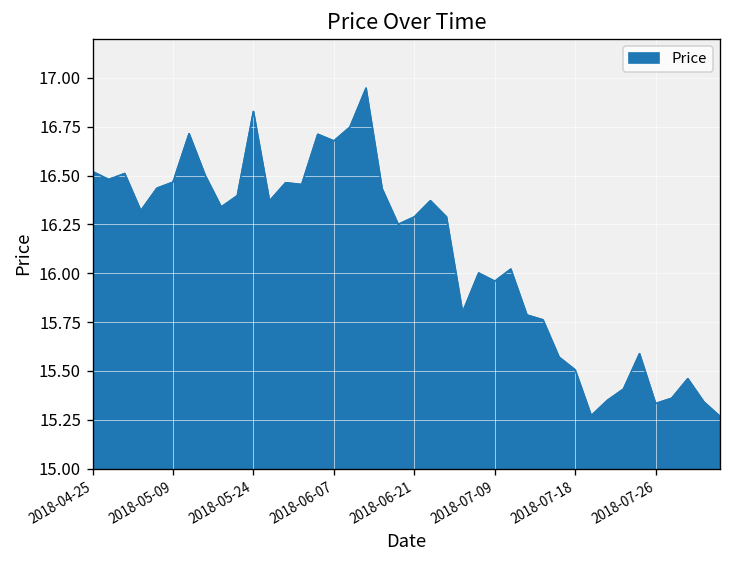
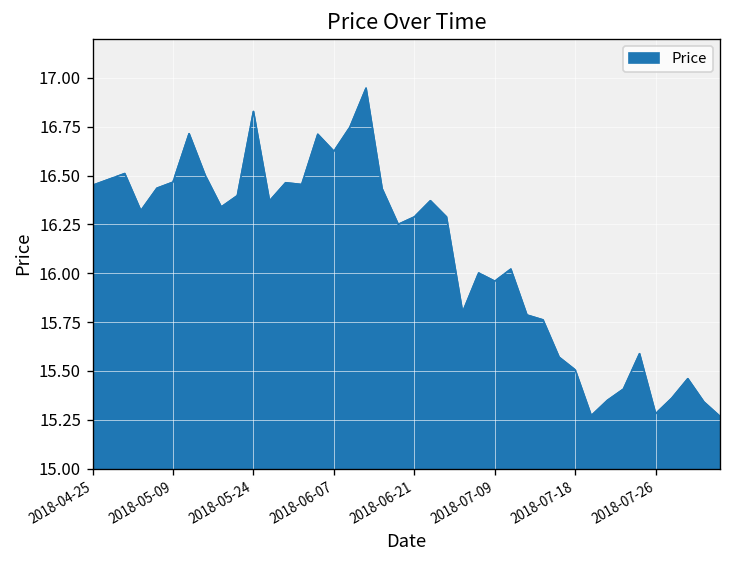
  {
-   "2018-04-25": 16.52,
+   "2018-04-25": 16.45,
    "2018-05-09": 16.47,
    "2018-05-24": 16.83,
-   "2018-06-07": 16.68,
+   "2018-06-07": 16.62,
    "2018-06-21": 16.29,
    "2018-07-09": 15.96,
    "2018-07-18": 15.51,
-   "2018-07-26": 15.33
+   "2018-07-26": 15.28
  }
